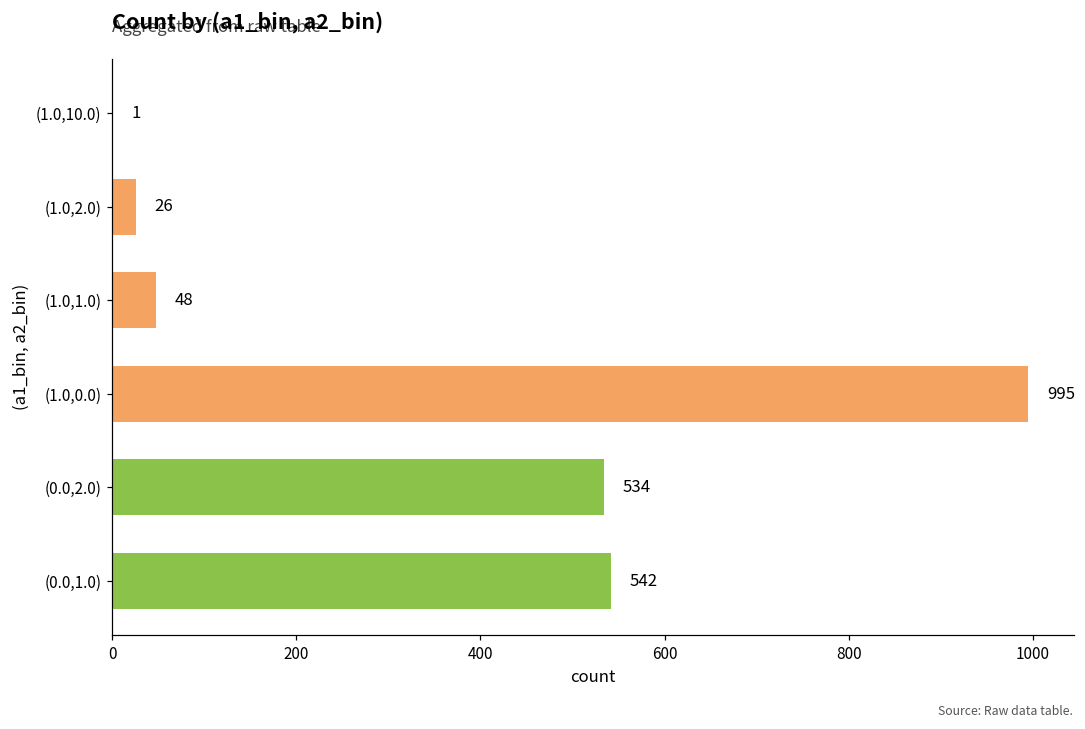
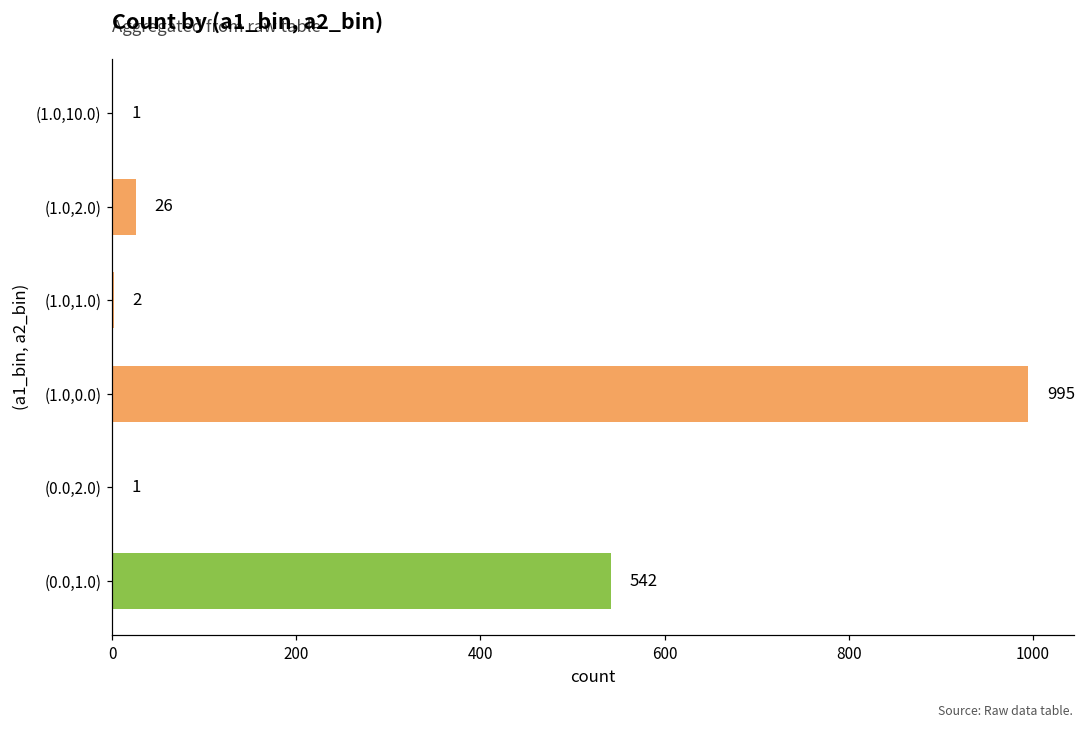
  {
    "(1.0,10.0)": 1,
    "(1.0,2.0)": 26,
-   "(1.0,1.0)": 48,
+   "(1.0,1.0)": 2,
    "(1.0,0.0)": 995,
-   "(0.0,2.0)": 534,
+   "(0.0,2.0)": 1,
    "(0.0,1.0)": 542
  }
